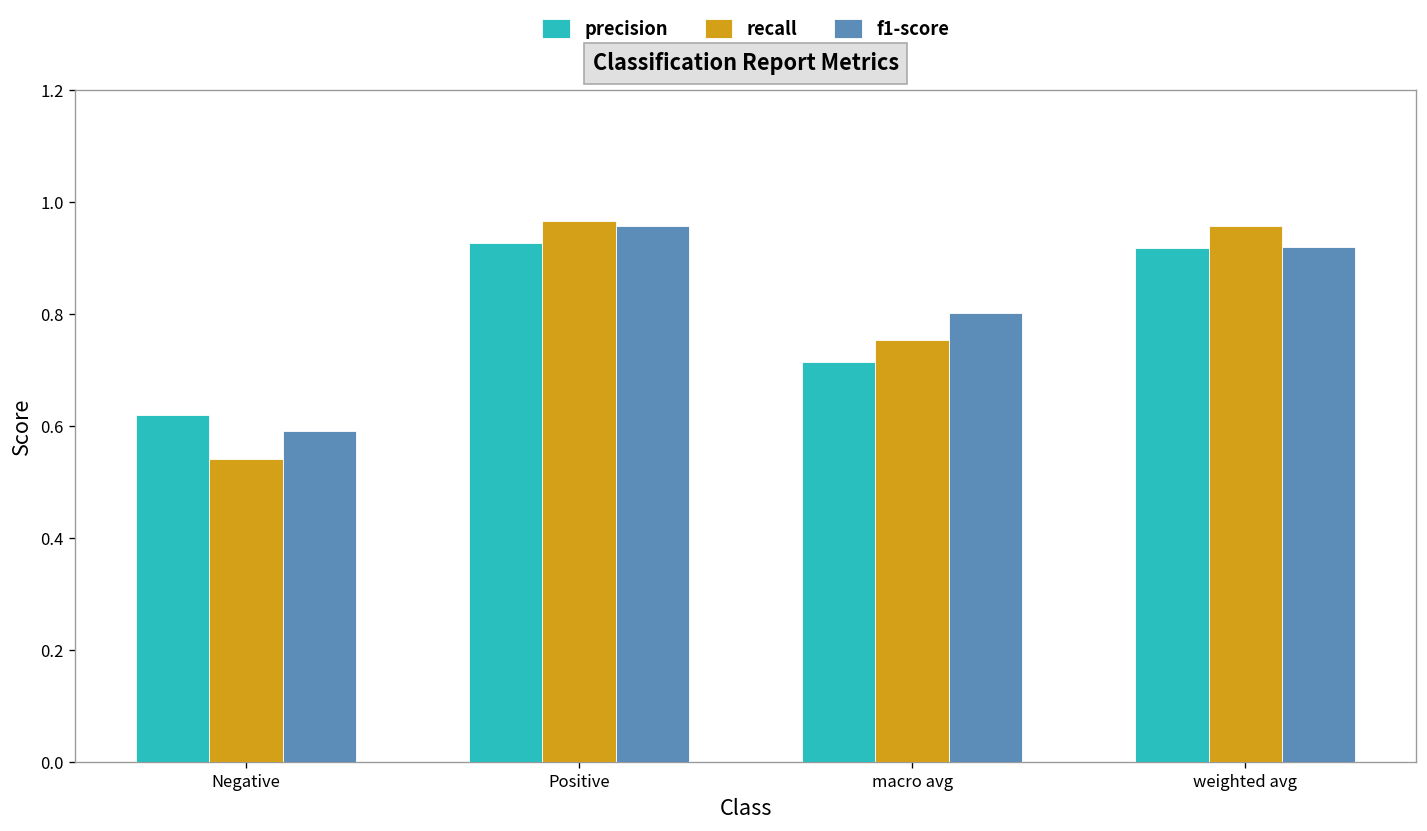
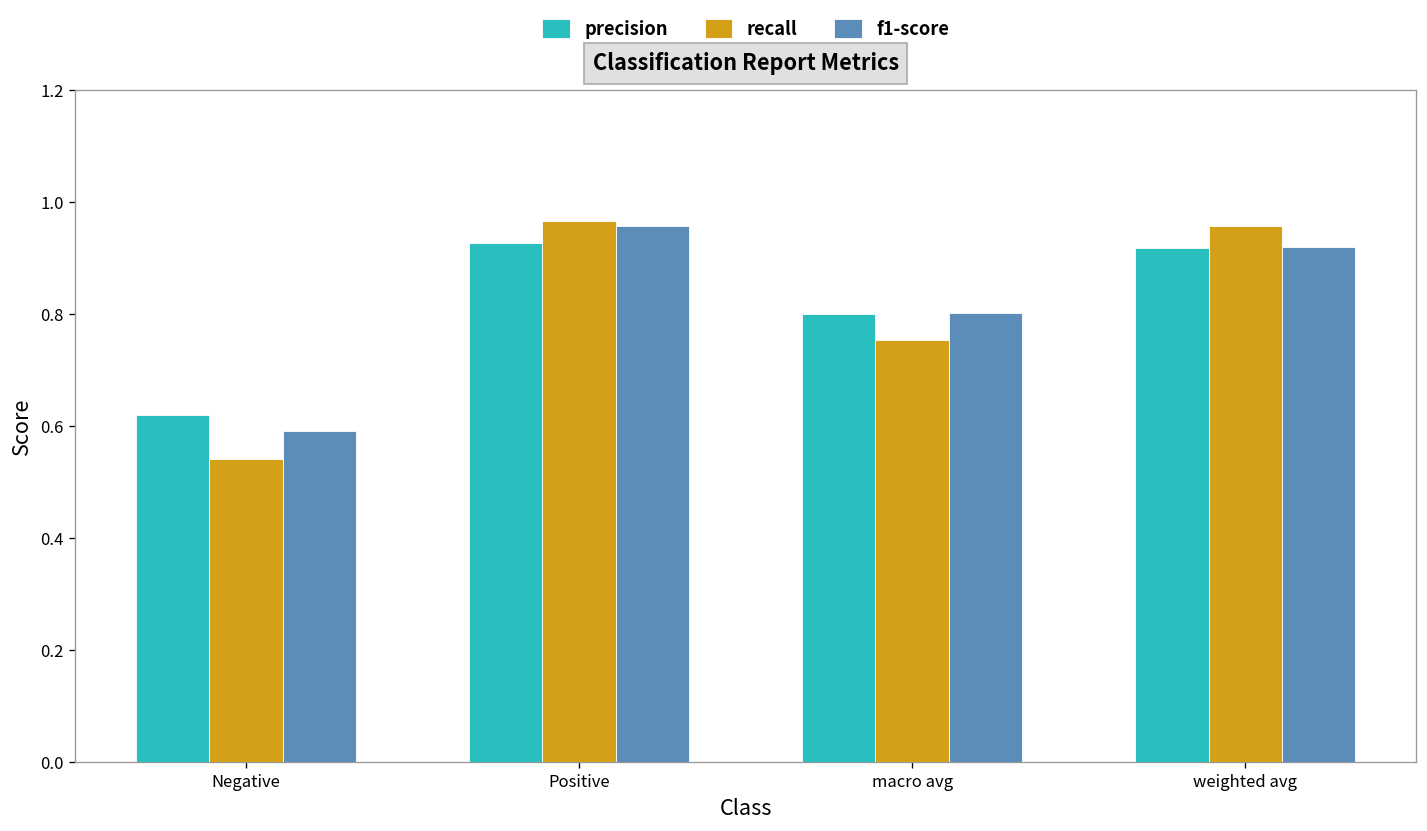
  {
    "precision": {
      "Negative": 0.62,
      "Positive": 0.93,
-     "macro avg": 0.71,
+     "macro avg": 0.80,
      "weighted avg": 0.92
    },
    "recall": {
      "Negative": 0.54,
      "Positive": 0.97,
      "macro avg": 0.75,
      "weighted avg": 0.96
    },
    "f1-score": {
      "Negative": 0.59,
      "Positive": 0.96,
      "macro avg": 0.80,
      "weighted avg": 0.92
    }
  }
